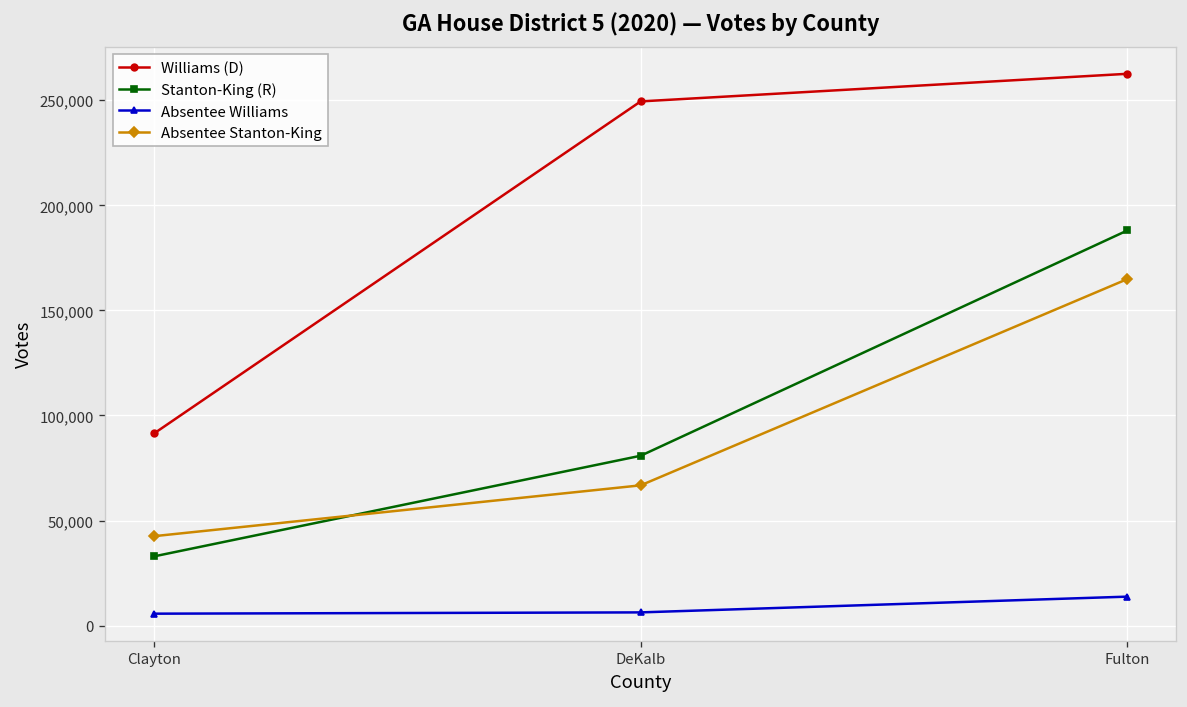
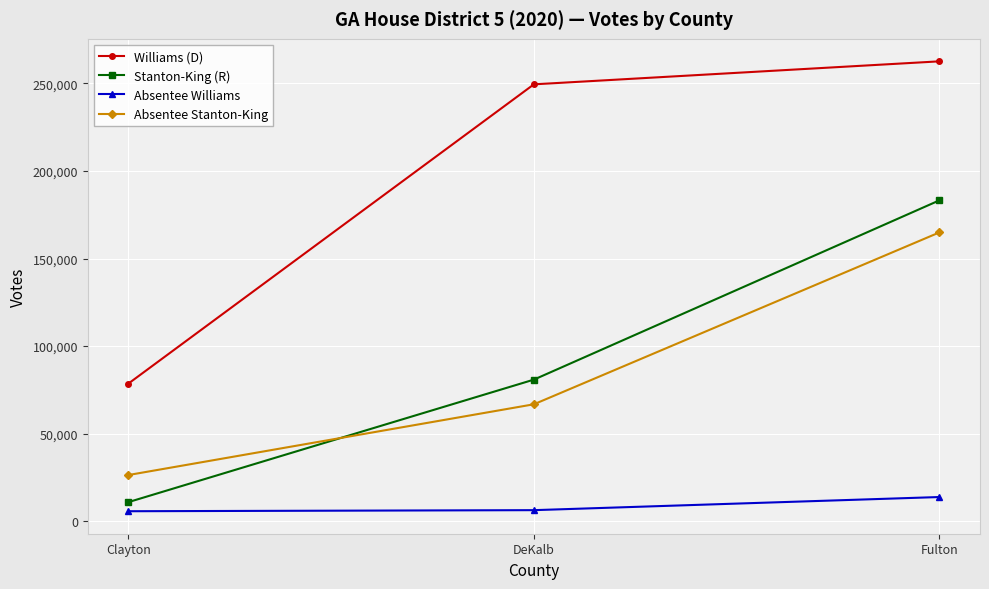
  {
    "Williams (D)": {
-     "Clayton": "91,000",
+     "Clayton": "79,000",
      "DeKalb": "249,000",
      "Fulton": "263,000"
    },
    "Stanton-King (R)": {
-     "Clayton": "33,000",
+     "Clayton": "11,000",
      "DeKalb": "81,000",
-     "Fulton": "188,000"
+     "Fulton": "183,000"
    },
    "Absentee Williams": {
      "Clayton": "6,000",
      "DeKalb": "6,000",
      "Fulton": "14,000"
    },
    "Absentee Stanton-King": {
-     "Clayton": "43,000",
+     "Clayton": "26,000",
      "DeKalb": "67,000",
      "Fulton": "165,000"
    }
  }
